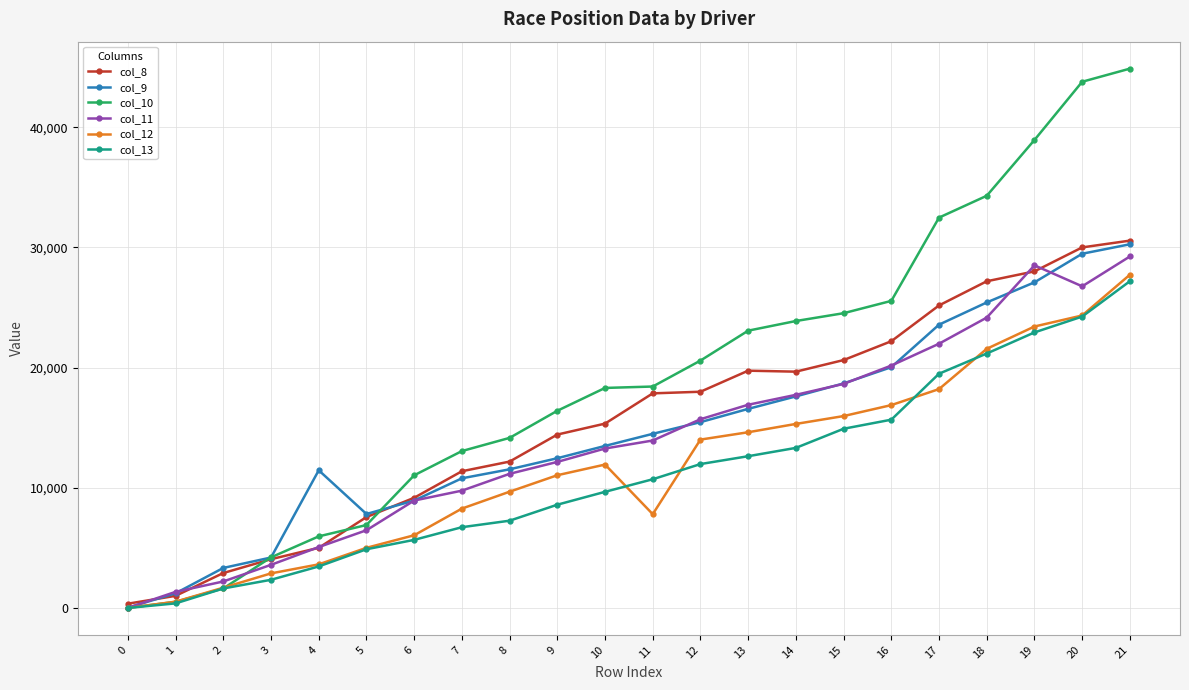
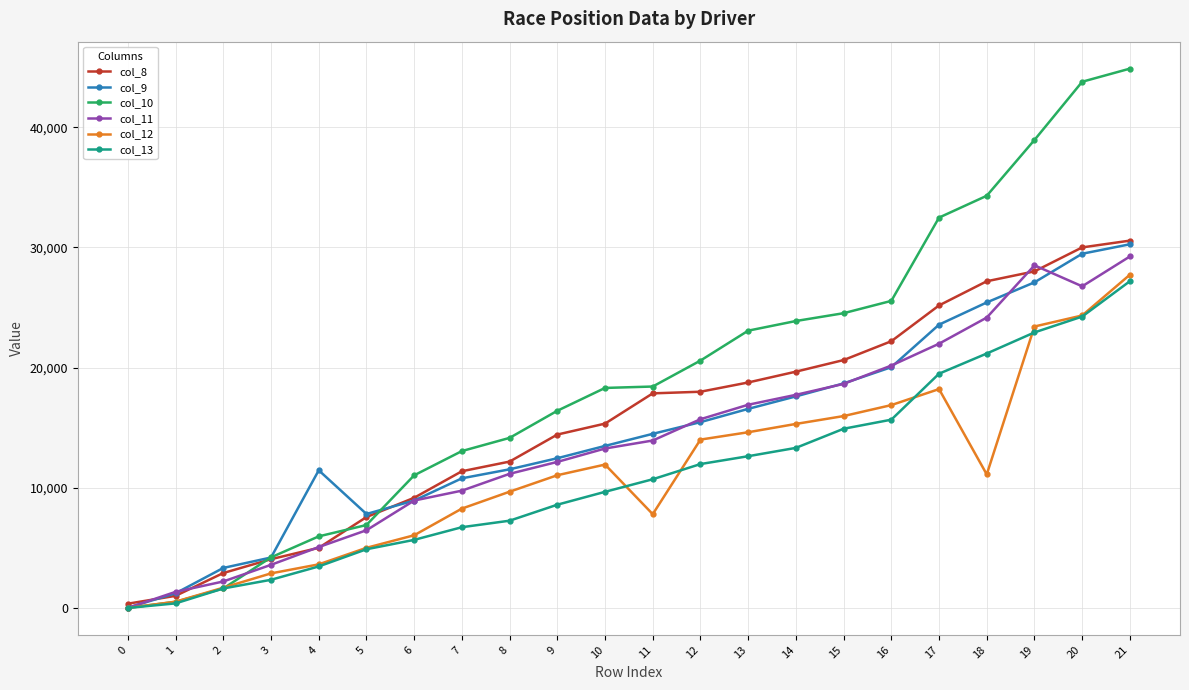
  {
    "col_8": {
      "0": "400",
      "2": "2,900",
      "5": "7,600",
      "6": "9,200",
      "7": "11,400",
      "8": "12,200",
      "9": "14,400",
      "10": "15,300",
      "11": "17,900",
      "12": "18,000",
-     "13": "19,700",
+     "13": "18,800",
      "14": "19,700",
      "15": "20,600",
      "16": "22,200",
      "17": "25,200",
      "18": "27,200",
      "19": "28,000",
      "20": "30,000",
      "21": "30,600"
    },
    "col_9": {
      "2": "3,300",
      "4": "11,500",
      "5": "7,800",
      "7": "10,800",
      "8": "11,500",
      "9": "12,500",
      "10": "13,500",
      "11": "14,500",
      "12": "15,500",
      "13": "16,600",
      "17": "23,600",
      "18": "25,400",
      "19": "27,100",
      "20": "29,500",
      "21": "30,300"
    },
    "col_11": {
      "2": "2,200",
      "3": "3,600",
      "5": "6,500",
      "7": "9,800",
      "8": "11,200",
      "9": "12,100",
      "10": "13,300",
      "11": "13,900",
      "12": "15,700",
      "13": "16,900",
      "17": "22,000",
      "18": "24,200",
      "19": "28,500",
      "20": "26,800",
      "21": "29,200"
    },
    "col_12": {
      "3": "2,900",
      "6": "6,000",
      "7": "8,300",
      "8": "9,700",
      "9": "11,000",
      "10": "11,900",
      "11": "7,800",
      "12": "14,000",
      "13": "14,600",
      "14": "15,300",
      "15": "16,000",
      "16": "16,900",
      "17": "18,200",
-     "18": "21,600",
+     "18": "11,100",
      "19": "23,400",
      "21": "27,700"
    }
  }
